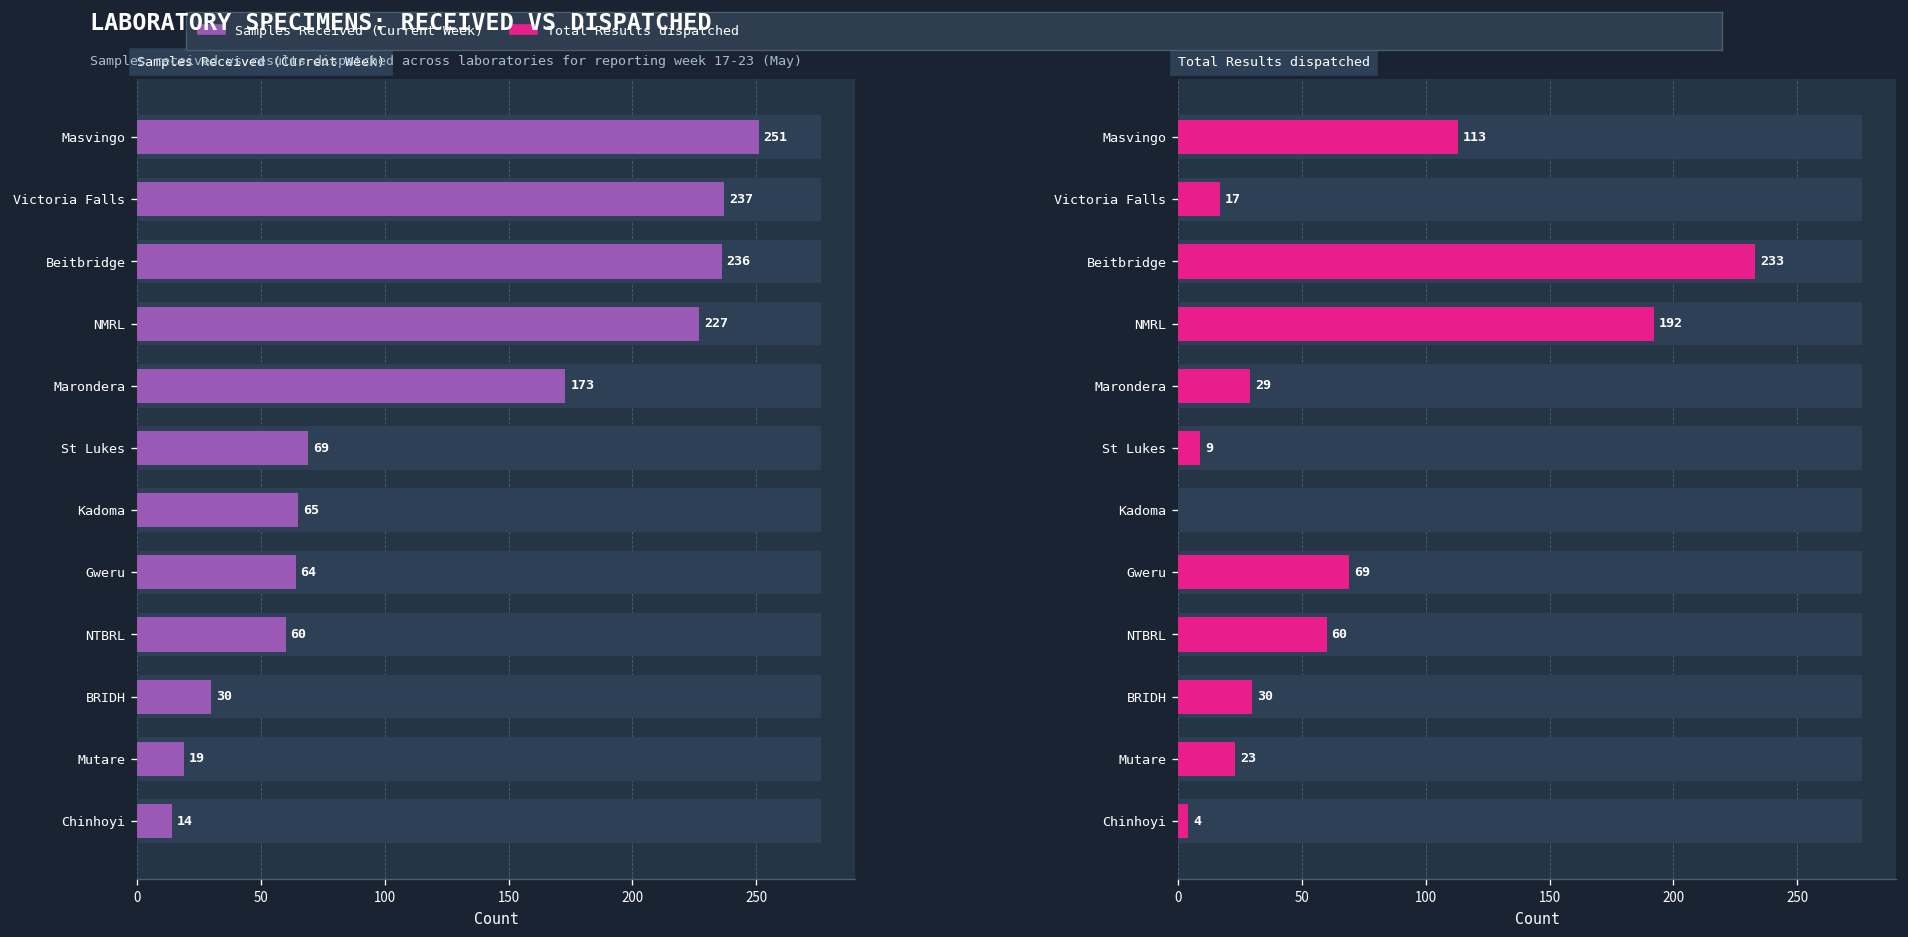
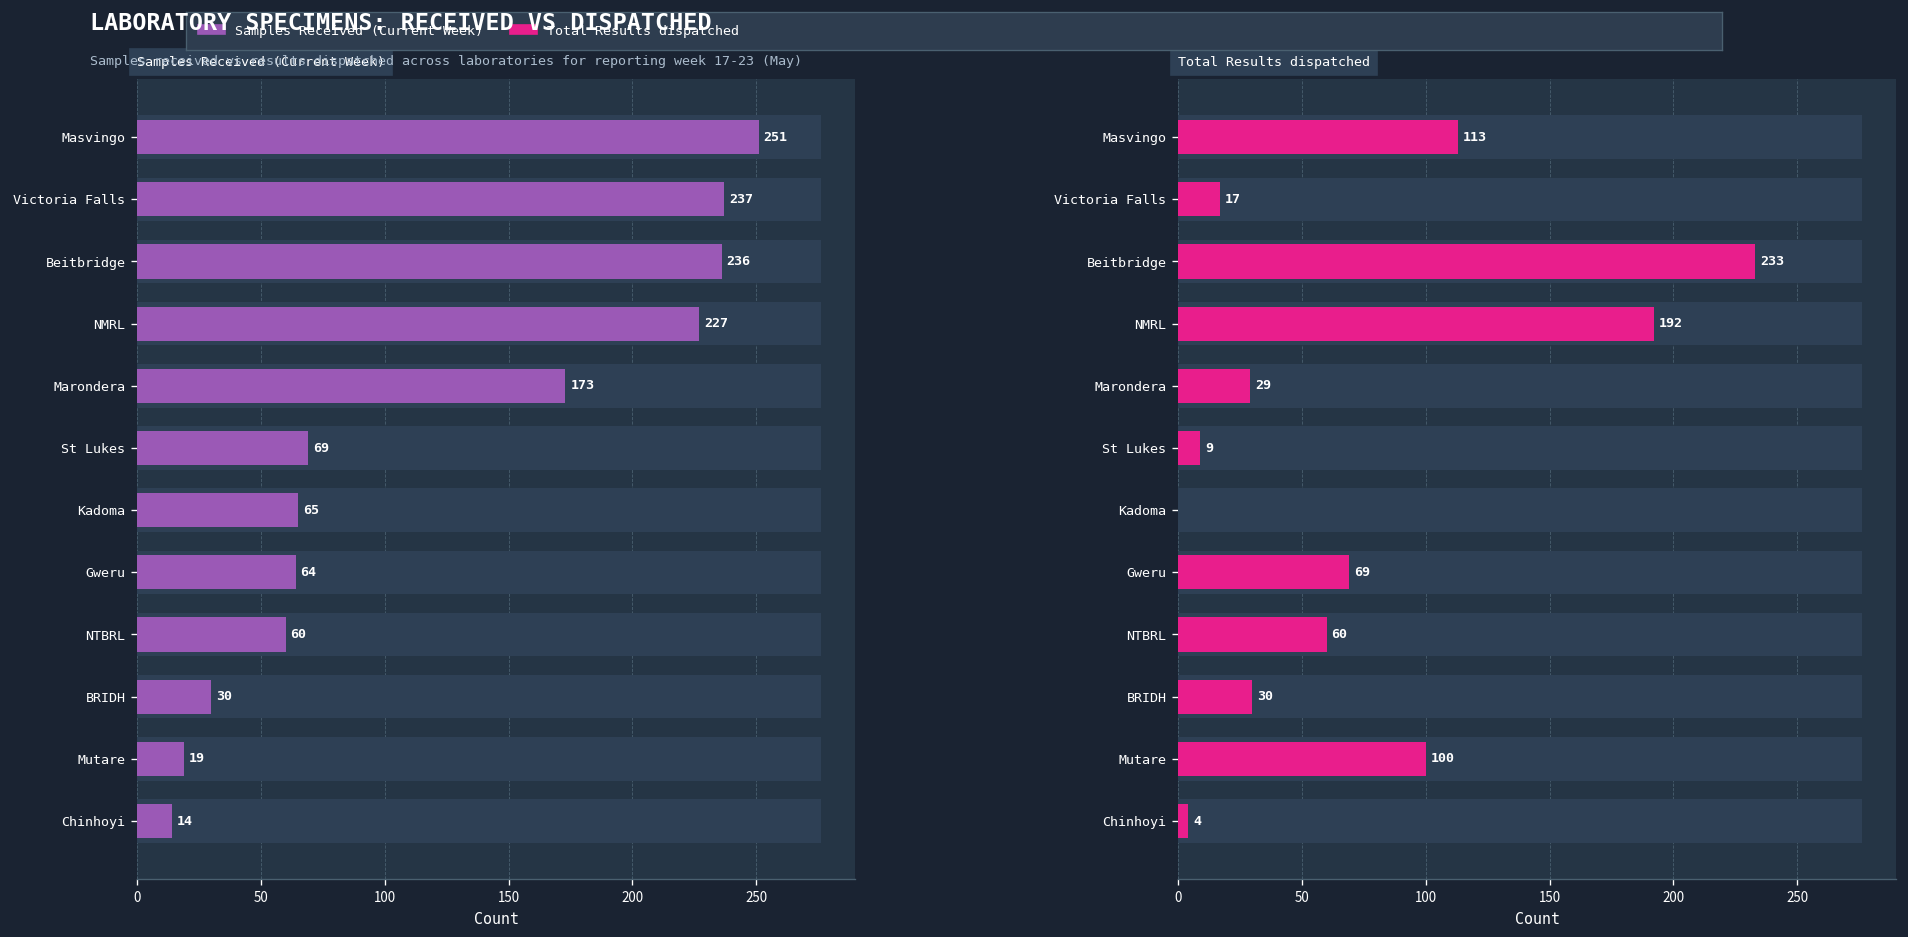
  {
    "Total Results dispatched": {
      "Total Results dispatched": {
-       "Mutare": 23
+       "Mutare": 100
      }
    }
  }
